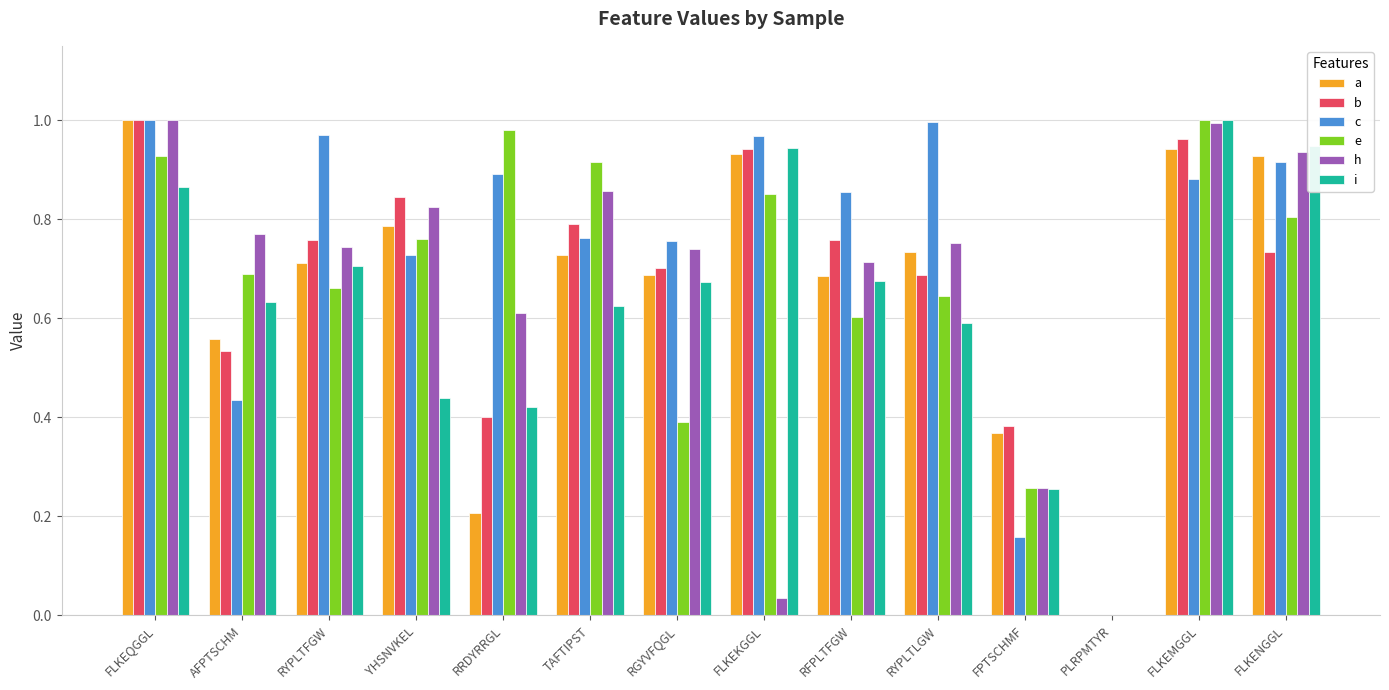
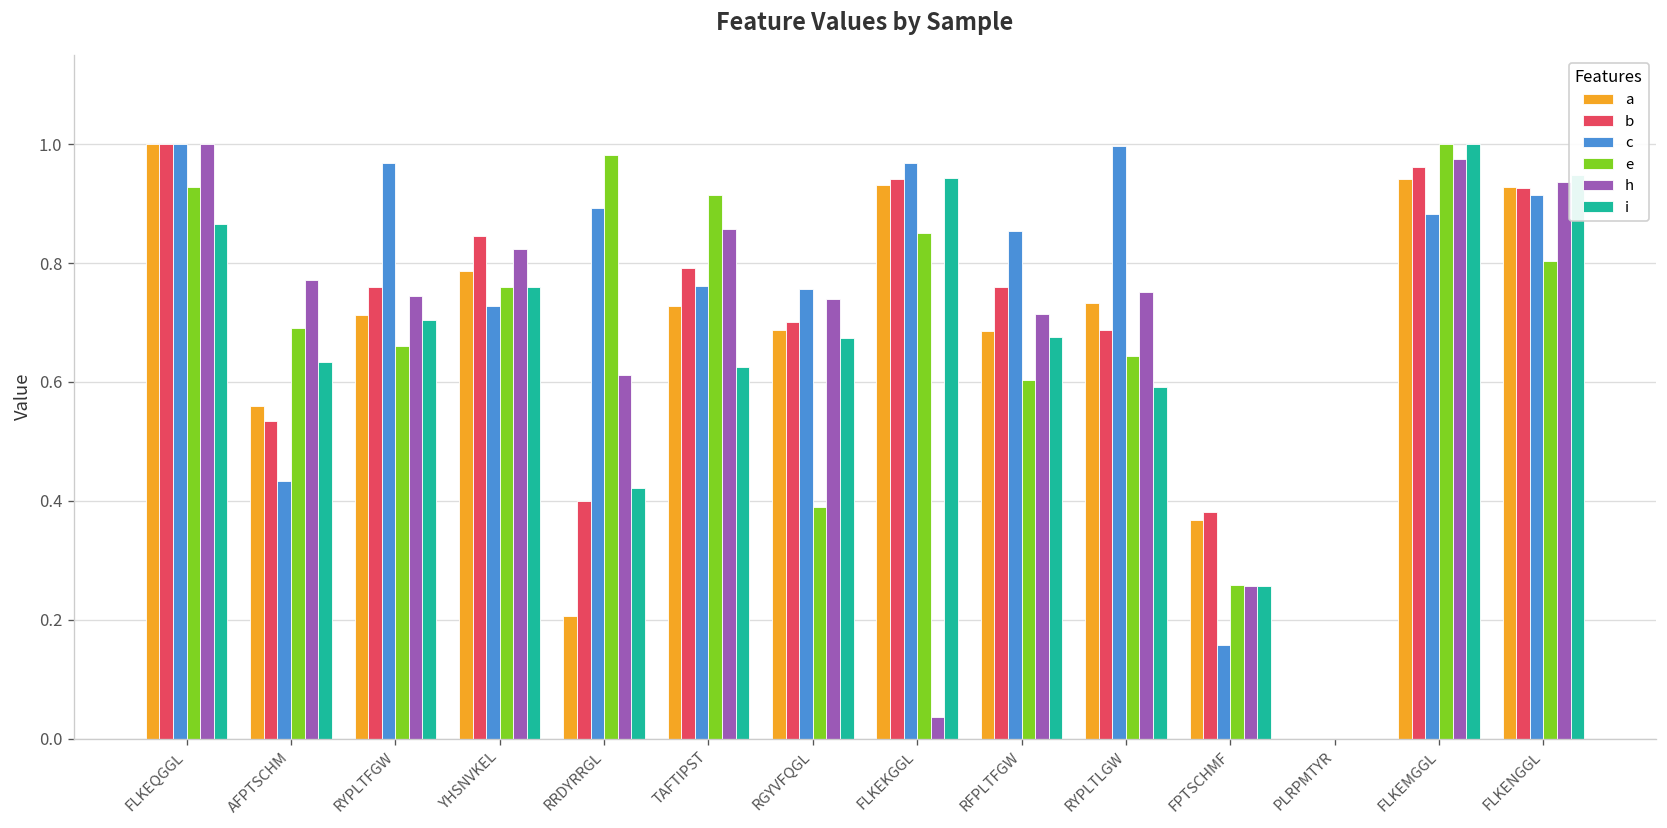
  {
    "a": {
      "FLKEQGGL": 1.00,
      "AFPTSCHM": 0.56,
      "RYPLTFGW": 0.71,
      "YHSNVKEL": 0.79,
      "RRDYRRGL": 0.21,
      "TAFTIPST": 0.73,
      "RGYVFQGL": 0.69,
      "FLKEKGGL": 0.93,
      "RFPLTFGW": 0.69,
      "RYPLTLGW": 0.73,
      "FPTSCHMF": 0.37,
      "PLRPMTYR": 0.00,
      "FLKEMGGL": 0.94,
      "FLKENGGL": 0.93
    },
    "b": {
      "FLKEQGGL": 1.00,
      "AFPTSCHM": 0.53,
      "RYPLTFGW": 0.76,
      "YHSNVKEL": 0.85,
      "RRDYRRGL": 0.40,
      "TAFTIPST": 0.79,
      "RGYVFQGL": 0.70,
      "FLKEKGGL": 0.94,
      "RFPLTFGW": 0.76,
      "RYPLTLGW": 0.69,
      "FPTSCHMF": 0.38,
      "PLRPMTYR": 0.00,
      "FLKEMGGL": 0.96,
-     "FLKENGGL": 0.73
+     "FLKENGGL": 0.93
    },
    "c": {
      "FLKEQGGL": 1.00,
      "AFPTSCHM": 0.43,
      "RYPLTFGW": 0.97,
      "YHSNVKEL": 0.73,
      "RRDYRRGL": 0.89,
      "TAFTIPST": 0.76,
      "RGYVFQGL": 0.76,
      "FLKEKGGL": 0.97,
      "RFPLTFGW": 0.85,
      "RYPLTLGW": 1.00,
      "FPTSCHMF": 0.16,
      "PLRPMTYR": 0.00,
      "FLKEMGGL": 0.88,
      "FLKENGGL": 0.92
    },
    "e": {
      "FLKEQGGL": 0.93,
      "AFPTSCHM": 0.69,
      "RYPLTFGW": 0.66,
      "YHSNVKEL": 0.76,
      "RRDYRRGL": 0.98,
      "TAFTIPST": 0.92,
      "RGYVFQGL": 0.39,
      "FLKEKGGL": 0.85,
      "RFPLTFGW": 0.60,
      "RYPLTLGW": 0.64,
      "FPTSCHMF": 0.26,
      "PLRPMTYR": 0.00,
      "FLKEMGGL": 1.00,
      "FLKENGGL": 0.80
    },
    "h": {
      "FLKEQGGL": 1.00,
      "AFPTSCHM": 0.77,
      "RYPLTFGW": 0.74,
      "YHSNVKEL": 0.82,
      "RRDYRRGL": 0.61,
      "TAFTIPST": 0.86,
      "RGYVFQGL": 0.74,
      "FLKEKGGL": 0.04,
      "RFPLTFGW": 0.71,
      "RYPLTLGW": 0.75,
      "FPTSCHMF": 0.26,
      "PLRPMTYR": 0.00,
-     "FLKEMGGL": 0.99,
+     "FLKEMGGL": 0.98,
      "FLKENGGL": 0.94
    },
    "i": {
      "FLKEQGGL": 0.87,
      "AFPTSCHM": 0.63,
      "RYPLTFGW": 0.71,
-     "YHSNVKEL": 0.44,
+     "YHSNVKEL": 0.76,
      "RRDYRRGL": 0.42,
      "TAFTIPST": 0.63,
      "RGYVFQGL": 0.67,
      "FLKEKGGL": 0.94,
      "RFPLTFGW": 0.68,
      "RYPLTLGW": 0.59,
      "FPTSCHMF": 0.26,
      "PLRPMTYR": 0.00,
      "FLKEMGGL": 1.00
    }
  }
